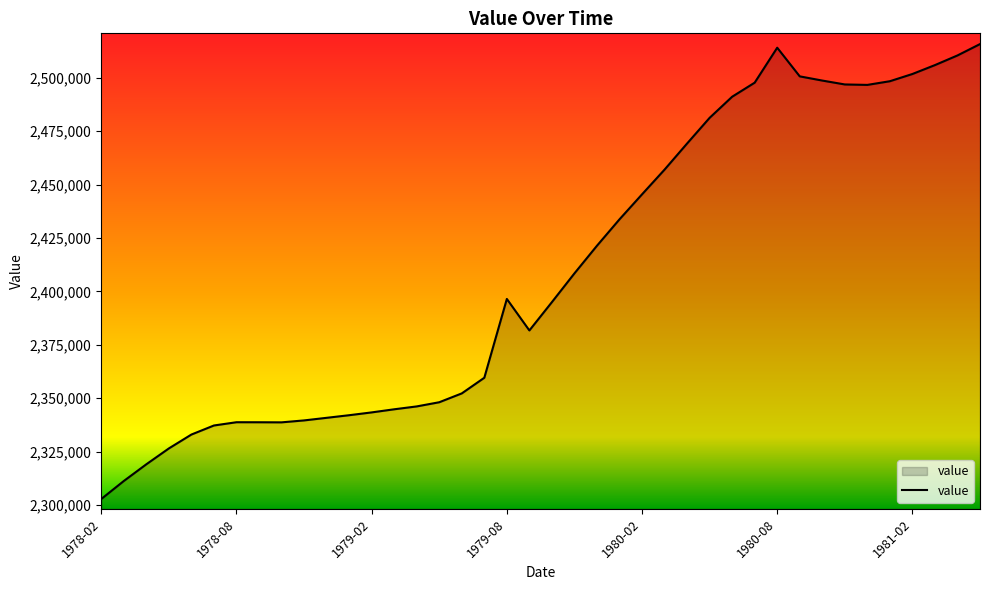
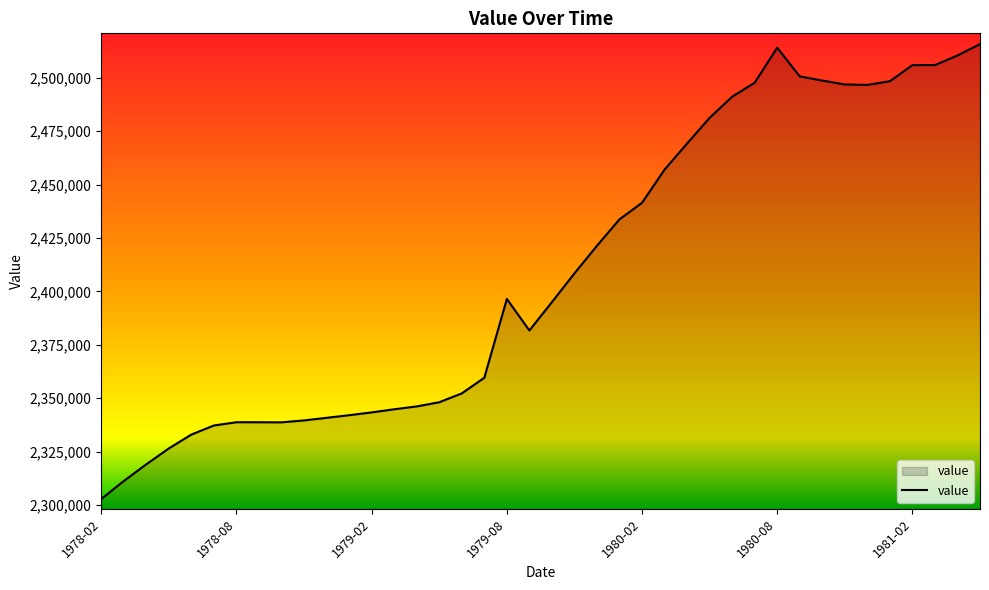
  {
    "1978-02": "2,303,000",
    "1978-08": "2,339,000",
    "1979-02": "2,343,000",
    "1979-08": "2,396,000",
-   "1980-02": "2,445,000",
+   "1980-02": "2,442,000",
    "1980-08": "2,514,000",
-   "1981-02": "2,502,000"
+   "1981-02": "2,506,000"
  }
